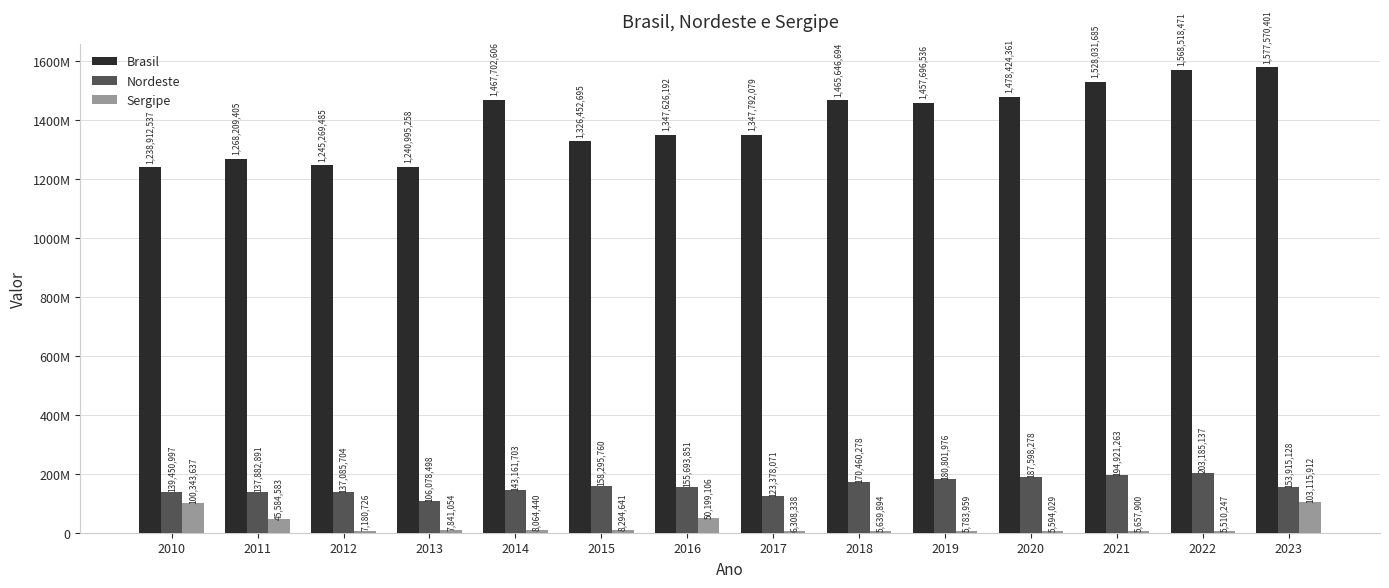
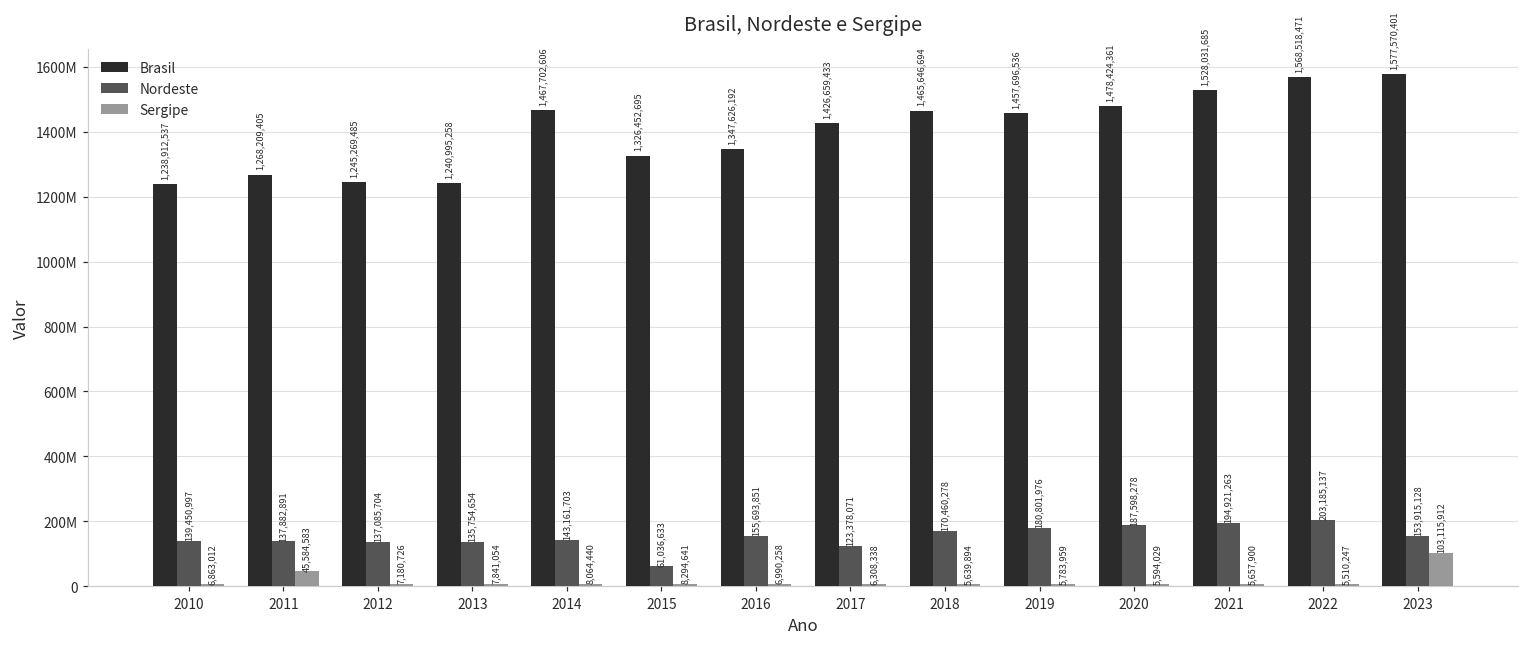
  {
    "Brasil": {
      "2010": "1,238,912,537",
      "2011": "1,268,209,405",
      "2012": "1,245,269,485",
      "2013": "1,240,995,258",
      "2014": "1,467,702,606",
      "2015": "1,326,452,695",
      "2016": "1,347,626,192",
-     "2017": "1,347,792,079",
+     "2017": "1,426,659,433",
      "2018": "1,465,646,694",
      "2019": "1,457,696,536",
      "2020": "1,478,424,361",
      "2021": "1,528,031,685",
      "2022": "1,568,518,471",
      "2023": "1,577,570,401"
    },
    "Nordeste": {
      "2010": "139,450,997",
      "2011": "137,882,891",
      "2012": "137,085,704",
-     "2013": "106,078,498",
+     "2013": "135,754,654",
      "2014": "143,161,703",
-     "2015": "158,295,760",
+     "2015": "61,036,633",
      "2016": "155,693,851",
      "2017": "123,378,071",
      "2018": "170,460,278",
      "2019": "180,801,976",
      "2020": "187,598,278",
      "2021": "194,921,263",
      "2022": "203,185,137",
      "2023": "153,915,128"
    },
    "Sergipe": {
-     "2010": "100,343,637",
+     "2010": "6,863,012",
      "2011": "45,584,583",
      "2012": "7,180,726",
      "2013": "7,841,054",
      "2014": "8,064,440",
      "2015": "8,294,641",
-     "2016": "50,199,106",
+     "2016": "6,990,258",
      "2017": "6,308,338",
      "2018": "5,639,894",
      "2019": "5,783,959",
      "2020": "5,594,029",
      "2021": "5,657,900",
      "2022": "5,510,247",
      "2023": "103,115,912"
    }
  }
